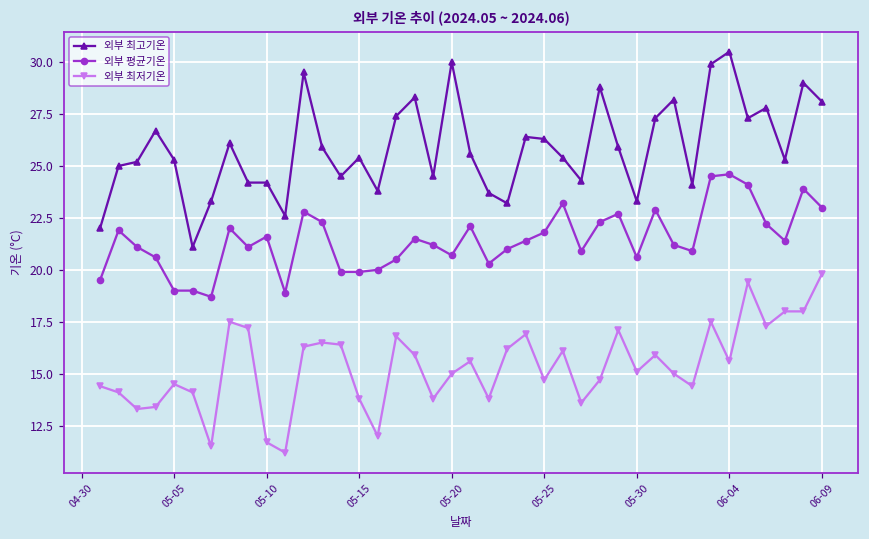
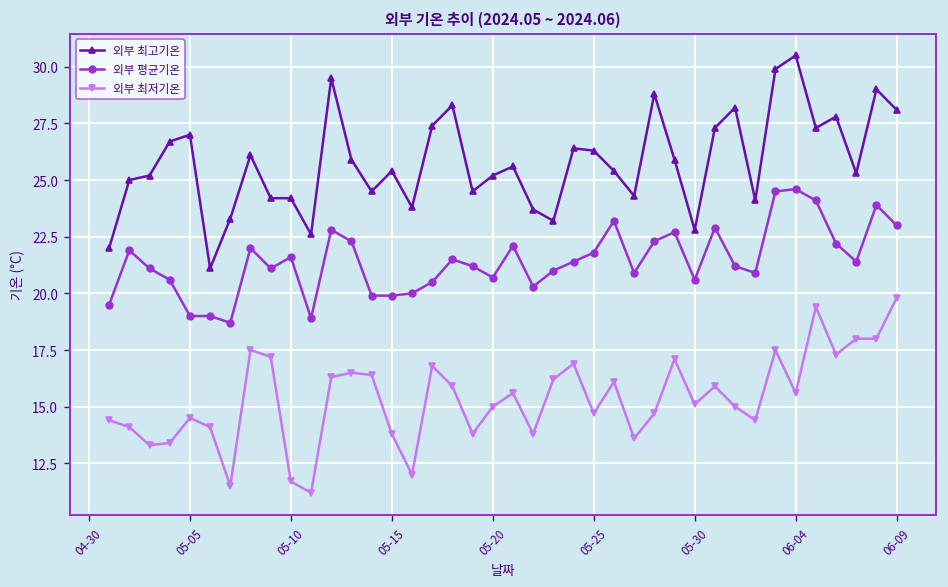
  {
    "외부 최고기온": {
-     "05-05": 25.3,
+     "05-05": 27.0,
      "05-10": 24.2,
      "05-15": 25.4,
-     "05-20": 30.0,
+     "05-20": 25.2,
      "05-25": 26.3,
-     "05-30": 23.3,
+     "05-30": 22.8,
      "06-04": 30.5,
      "06-09": 28.1
    },
    "외부 평균기온": {
      "05-05": 19.0,
      "05-10": 21.6,
      "05-15": 19.9,
      "05-20": 20.7,
      "05-25": 21.8,
      "05-30": 20.6,
      "06-04": 24.6,
      "06-09": 23.0
    },
    "외부 최저기온": {
      "05-05": 14.5,
      "05-10": 11.7,
      "05-15": 13.8,
      "05-20": 15.0,
      "05-25": 14.7,
      "05-30": 15.1,
      "06-04": 15.6,
      "06-09": 19.8
    }
  }
